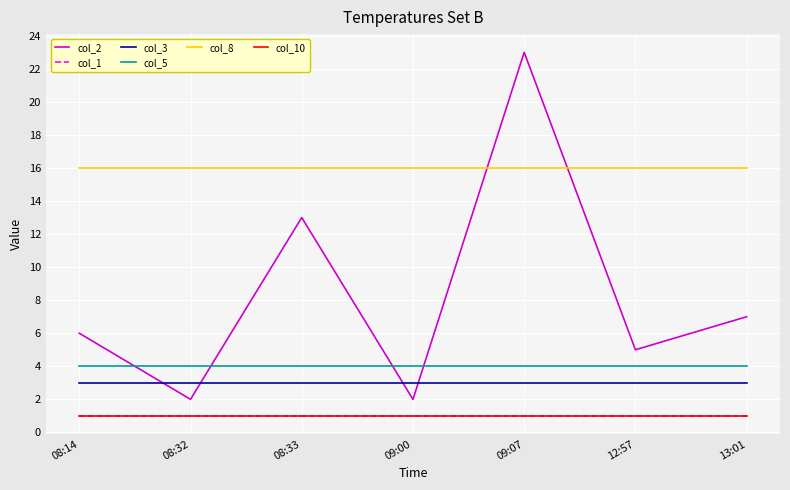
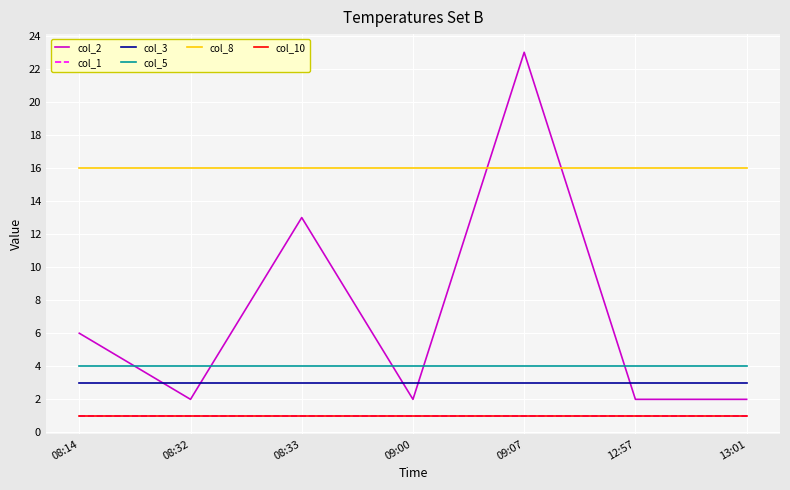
  {
    "col_2": {
      "08:14": 6,
      "08:32": 2,
      "08:33": 13,
      "09:00": 2,
      "09:07": 23,
-     "12:57": 5,
-     "13:01": 7
+     "12:57": 2,
+     "13:01": 2
    },
    "col_10": {
      "08:14": 1,
      "08:32": 1,
      "08:33": 1,
      "09:00": 1,
      "09:07": 1,
      "12:57": 1,
      "13:01": 1
    },
    "col_3": {
      "08:14": 3,
      "08:32": 3,
      "08:33": 3,
      "09:00": 3,
      "09:07": 3,
      "12:57": 3,
      "13:01": 3
    },
    "col_5": {
      "08:14": 4,
      "08:32": 4,
      "08:33": 4,
      "09:00": 4,
      "09:07": 4,
      "12:57": 4,
      "13:01": 4
    },
    "col_8": {
      "08:14": 16,
      "08:32": 16,
      "08:33": 16,
      "09:00": 16,
      "09:07": 16,
      "12:57": 16,
      "13:01": 16
    }
  }
